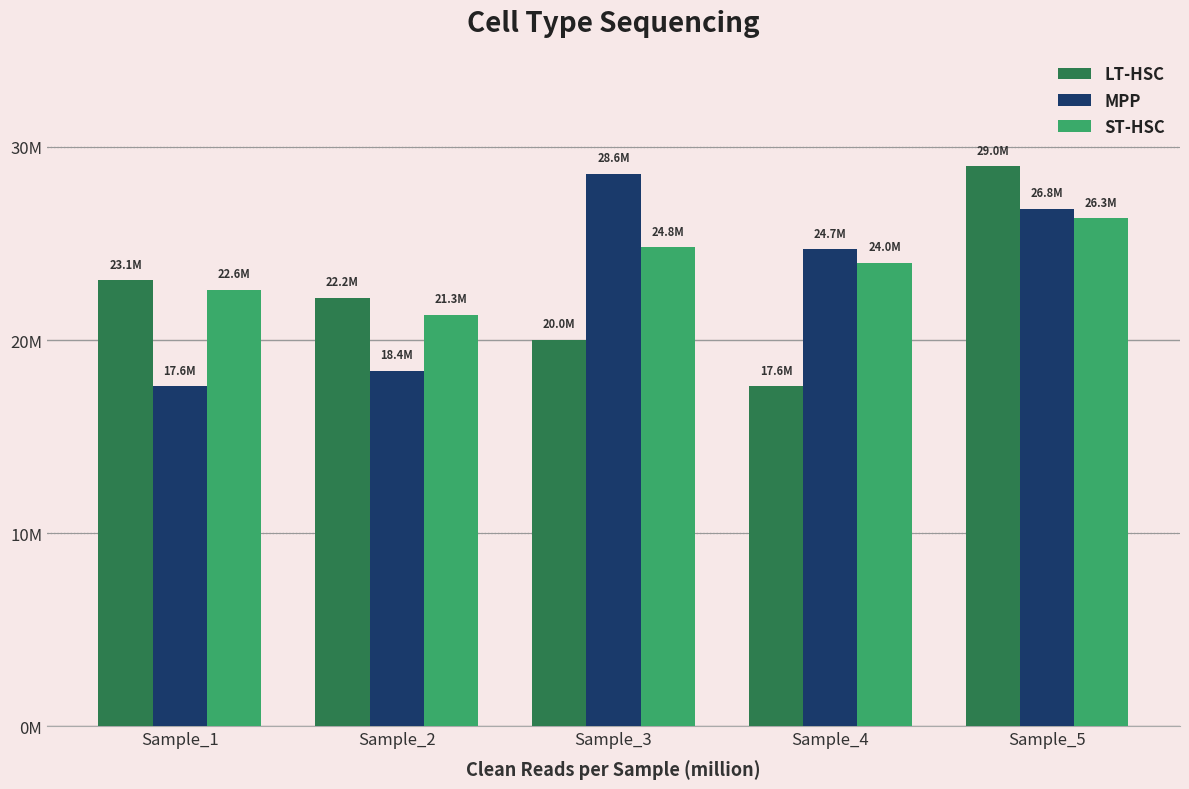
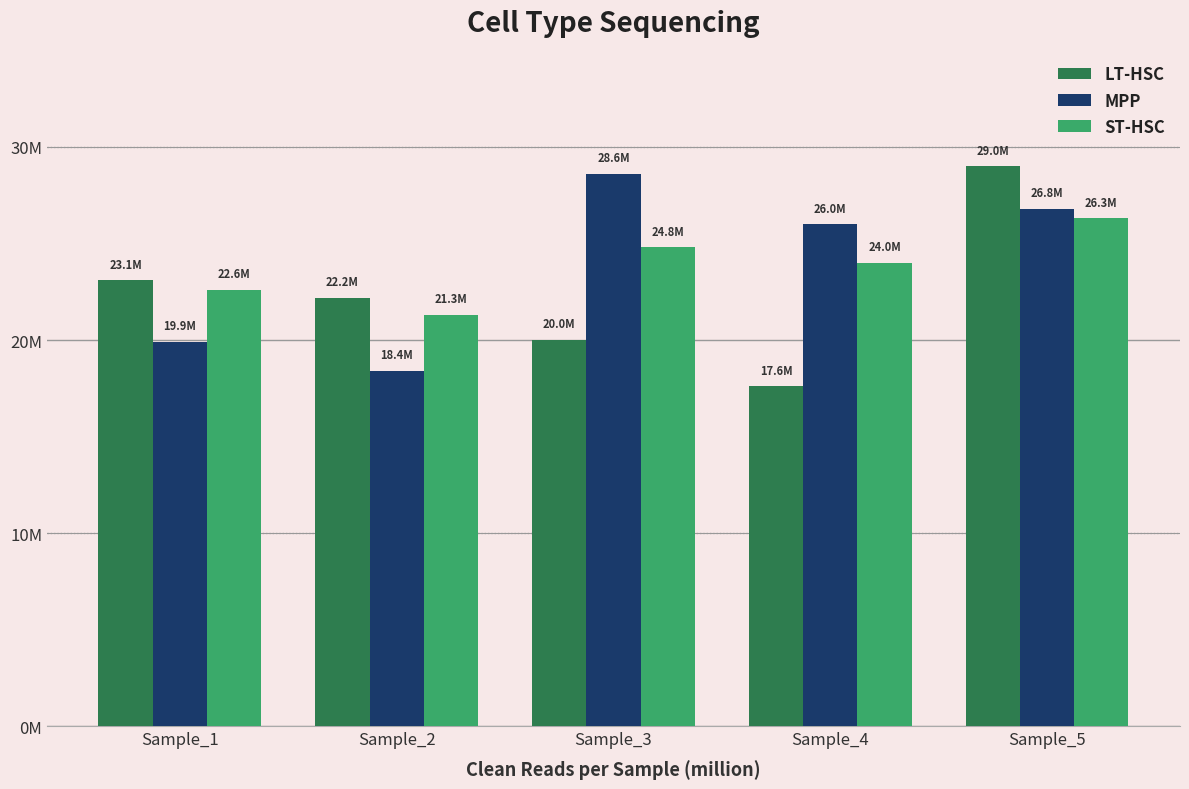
  {
    "MPP": {
-     "Sample_1": "17.6M",
+     "Sample_1": "19.9M",
      "Sample_2": "18.4M",
      "Sample_3": "28.6M",
-     "Sample_4": "24.7M",
+     "Sample_4": "26.0M",
      "Sample_5": "26.8M"
    }
  }
